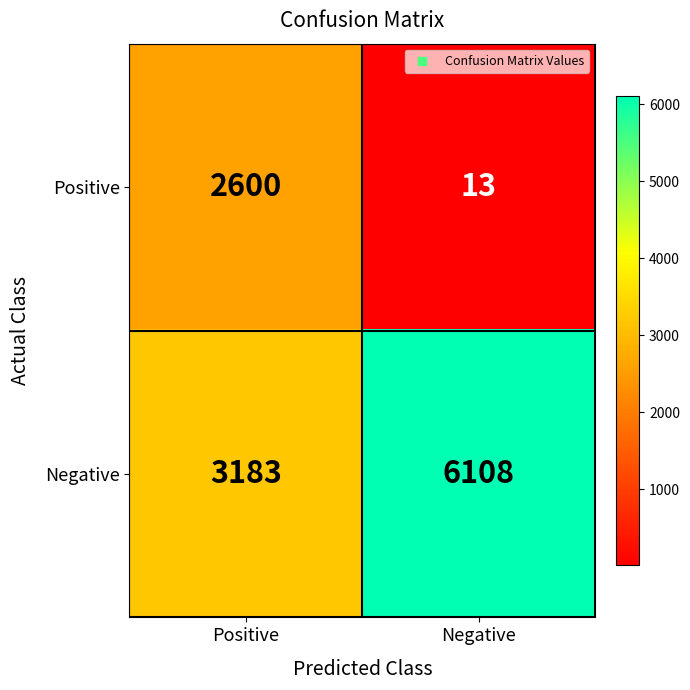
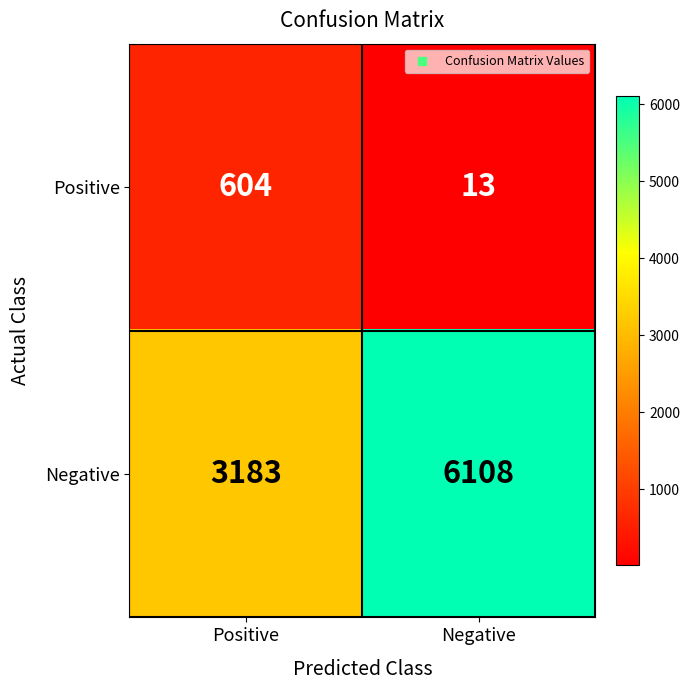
  {
    "Positive": {
-     "Positive": 2600,
+     "Positive": 604,
      "Negative": 13
    },
    "Negative": {
      "Positive": 3183,
      "Negative": 6108
    }
  }
